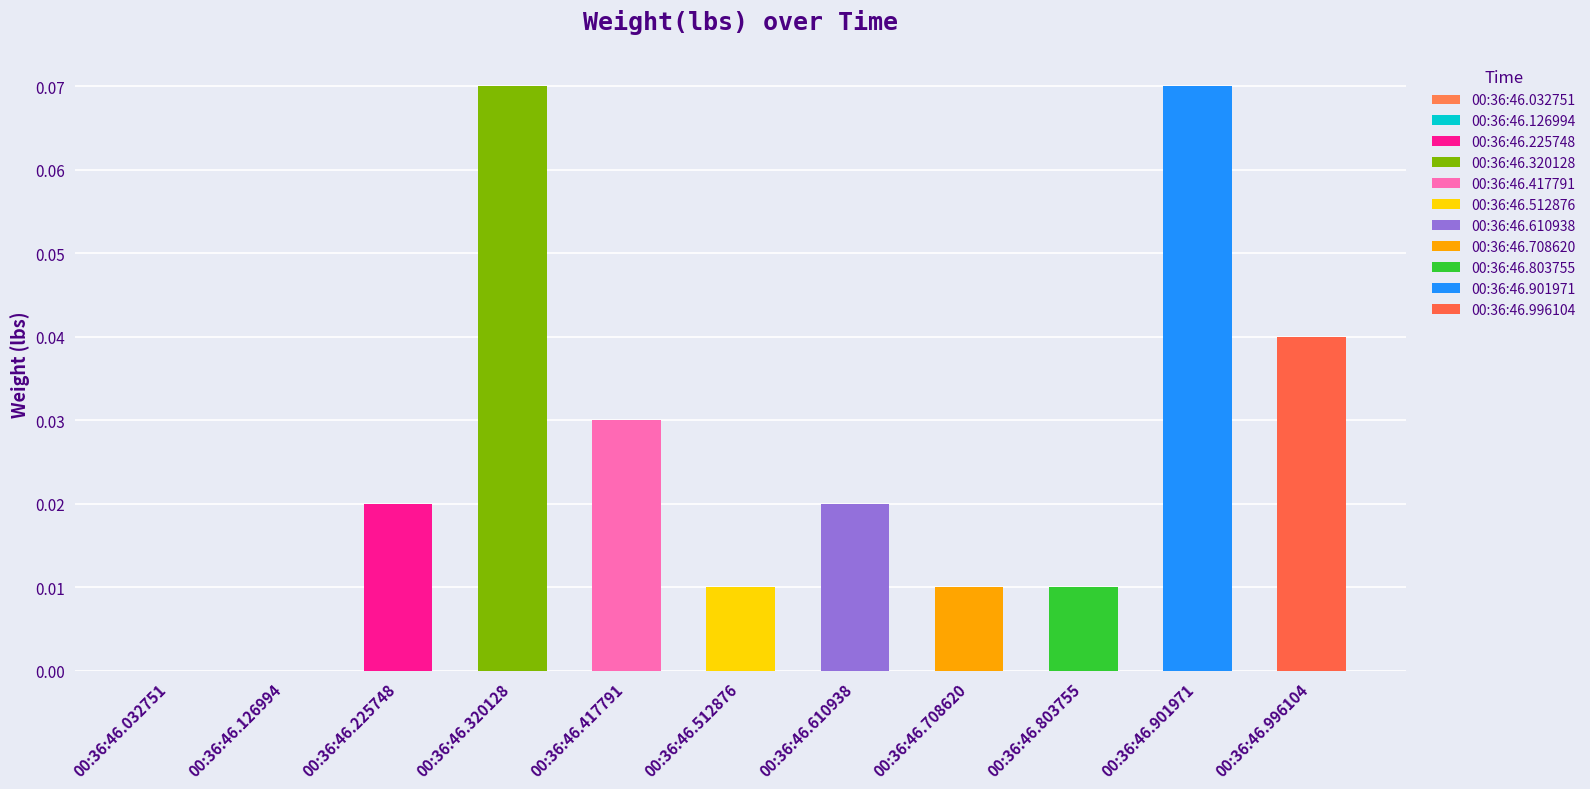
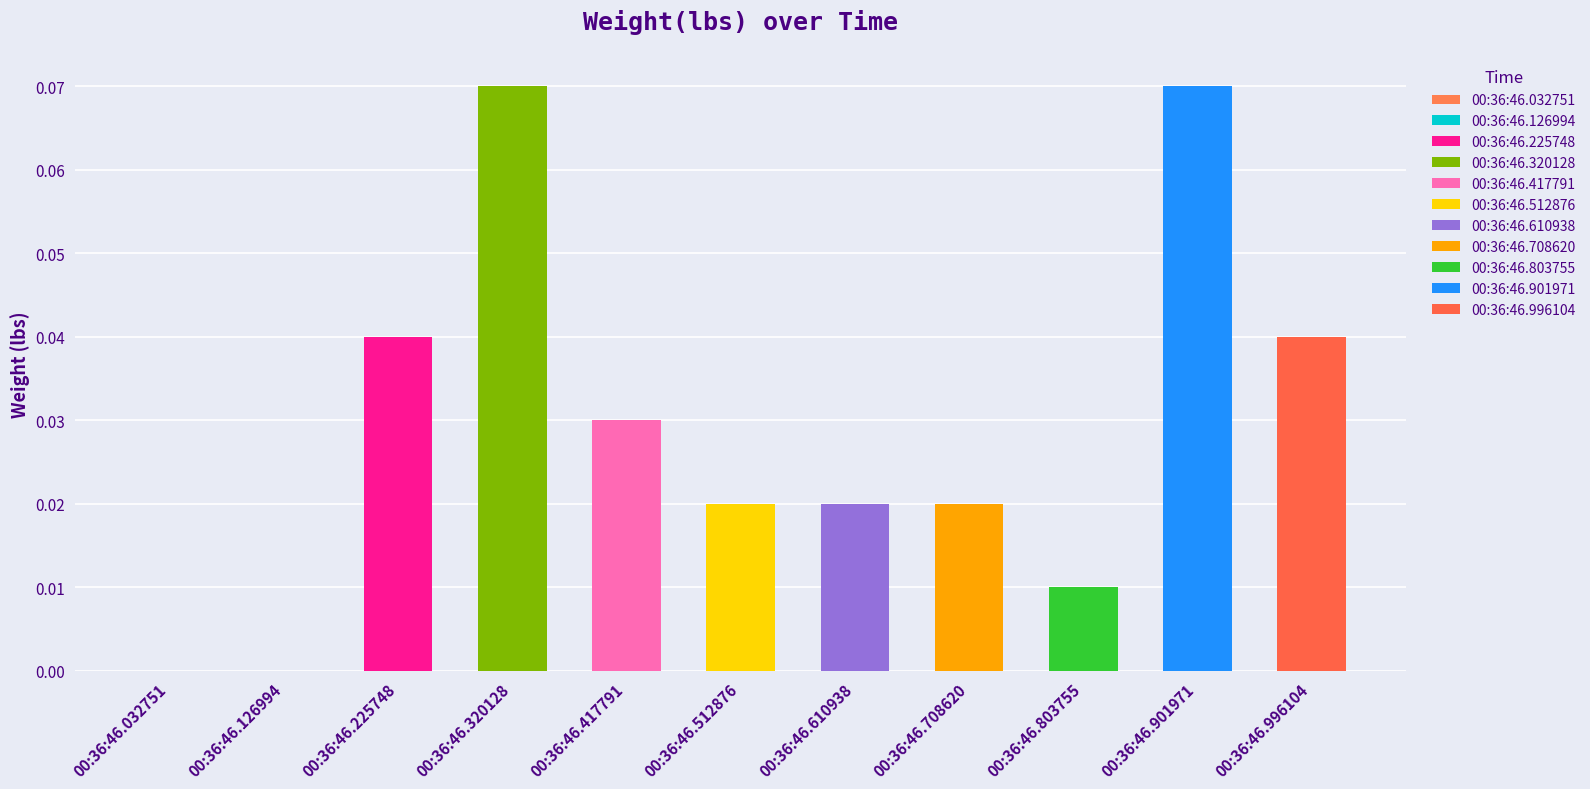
  {
    "00:36:46.032751": 0.00,
    "00:36:46.126994": 0.00,
-   "00:36:46.225748": 0.02,
+   "00:36:46.225748": 0.04,
    "00:36:46.320128": 0.07,
    "00:36:46.417791": 0.03,
-   "00:36:46.512876": 0.01,
+   "00:36:46.512876": 0.02,
    "00:36:46.610938": 0.02,
-   "00:36:46.708620": 0.01,
+   "00:36:46.708620": 0.02,
    "00:36:46.803755": 0.01,
    "00:36:46.901971": 0.07,
    "00:36:46.996104": 0.04
  }
